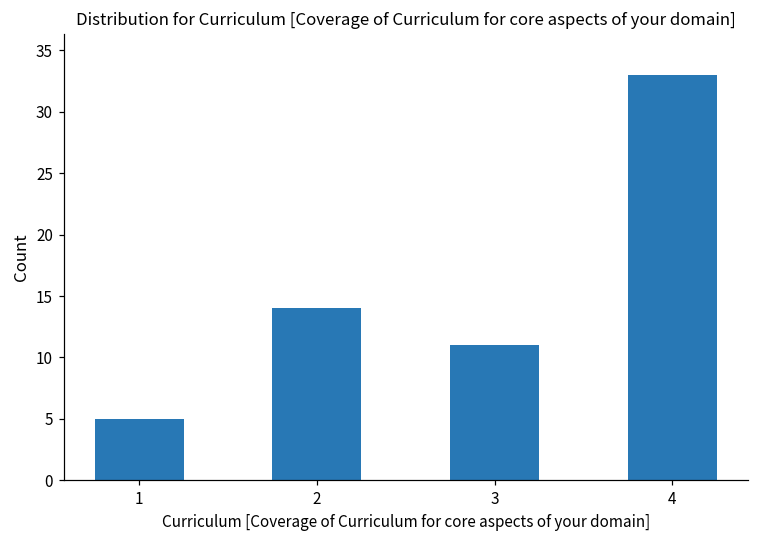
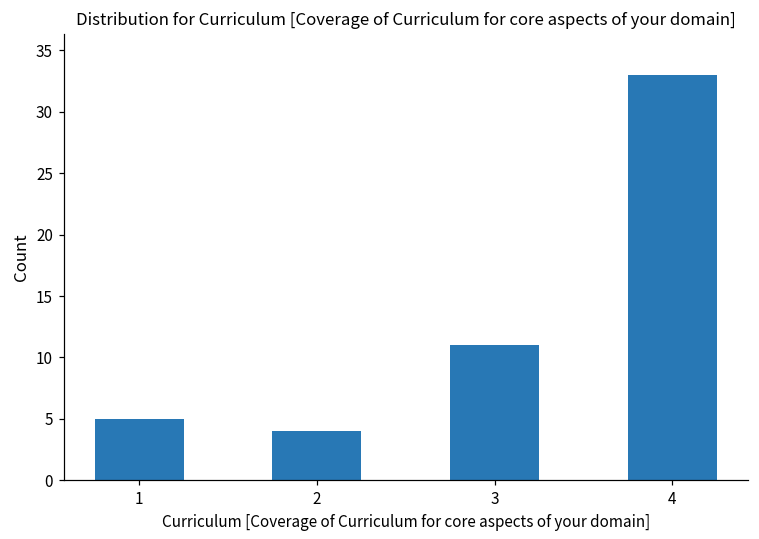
  {
    "1": 5,
-   "2": 14,
+   "2": 4,
    "3": 11,
    "4": 33
  }
